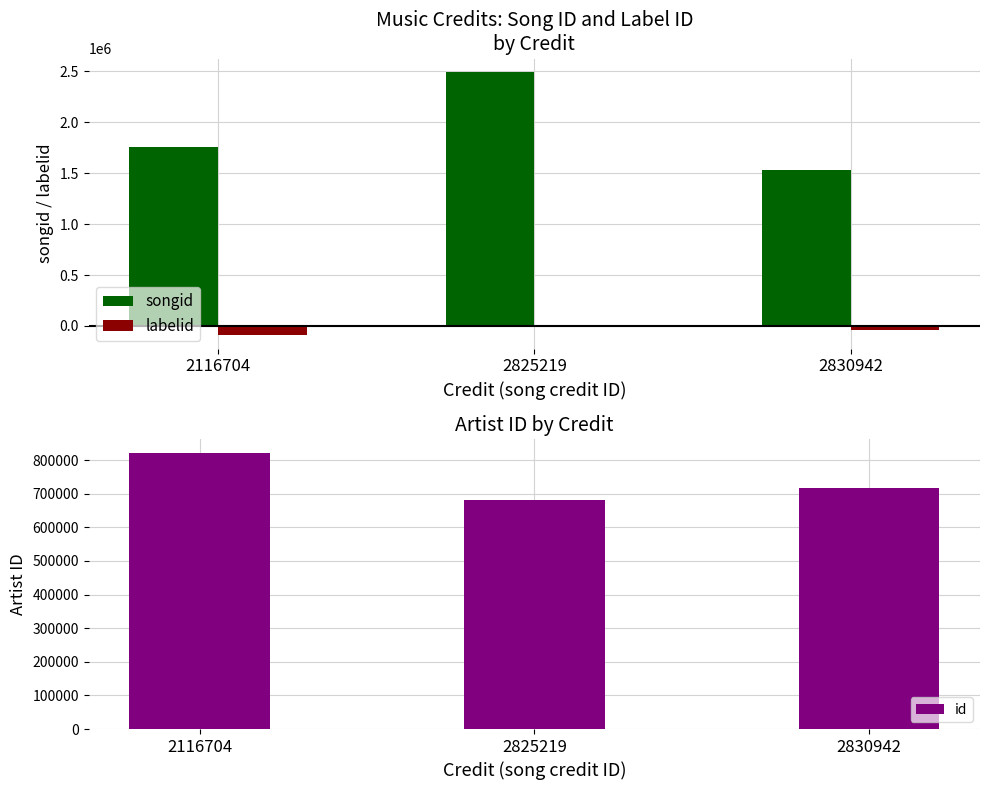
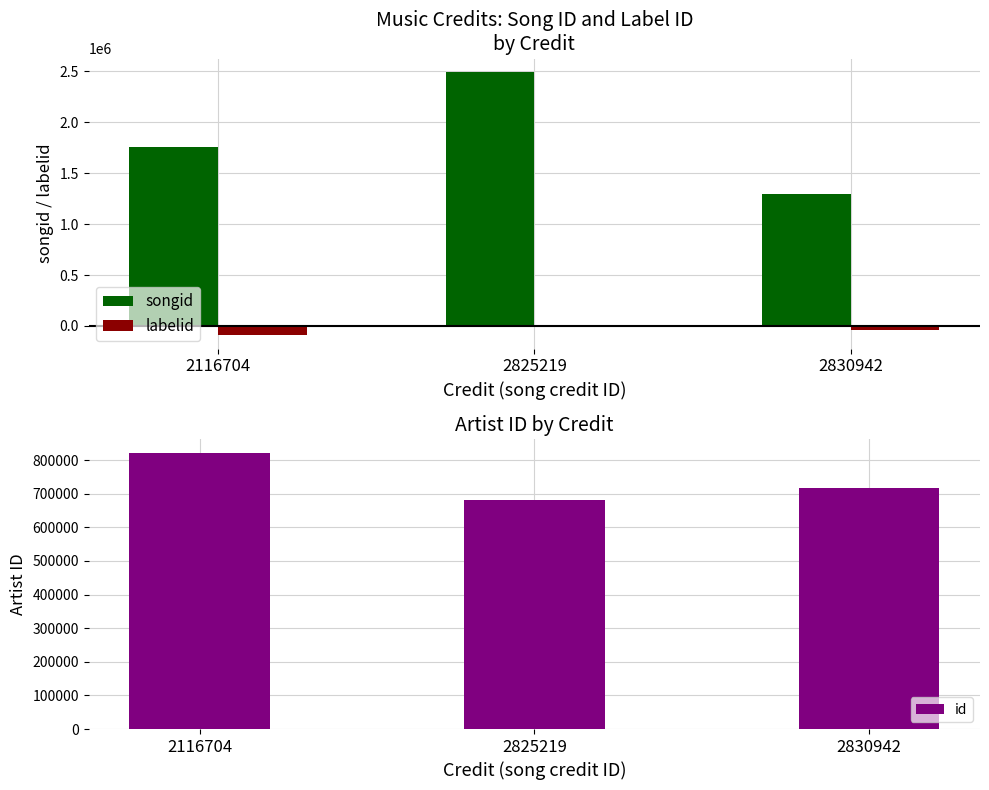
  {
    "Music Credits: Song ID and Label ID by Credit": {
      "songid": {
        "2116704": 1760000,
        "2825219": 2500000,
-       "2830942": 1530000
+       "2830942": 1290000
      },
      "labelid": {
        "2116704": -90000,
        "2830942": -40000
      }
    },
    "Artist ID by Credit": {
      "2116704": 820000,
      "2825219": 680000,
      "2830942": 720000
    }
  }
